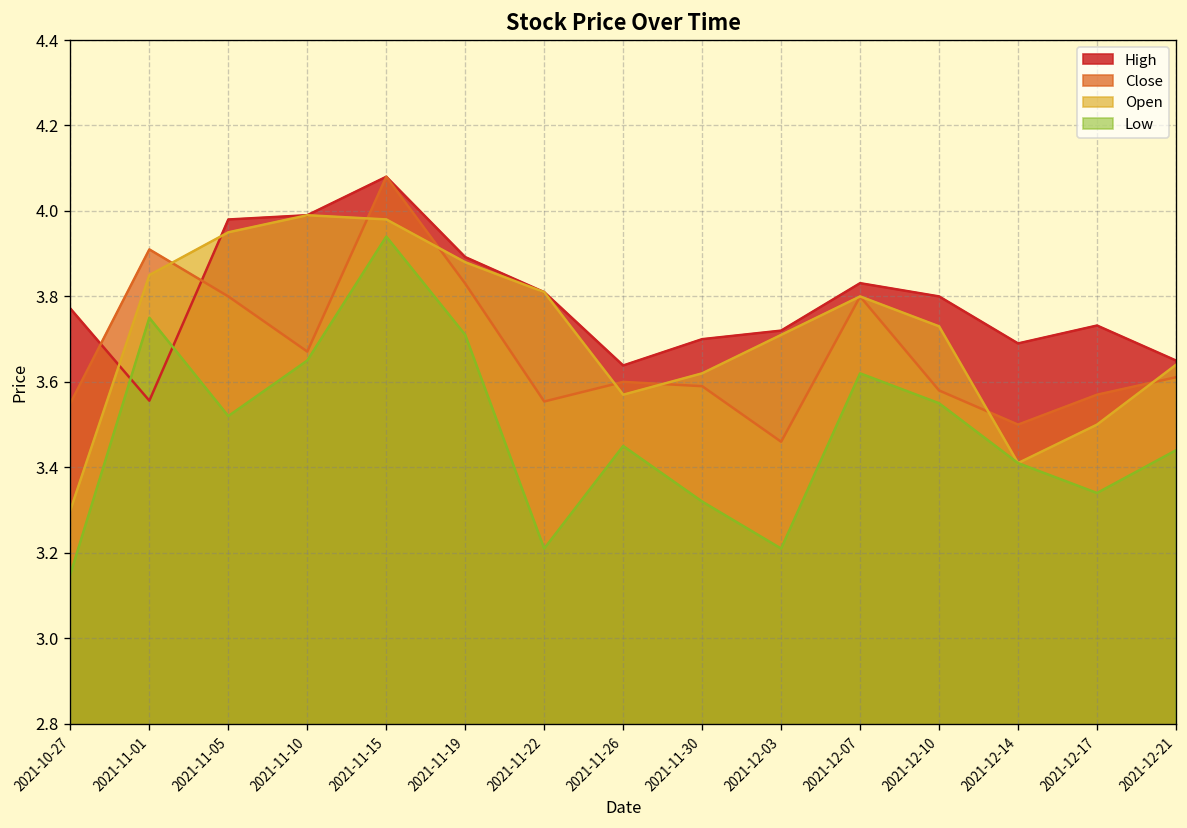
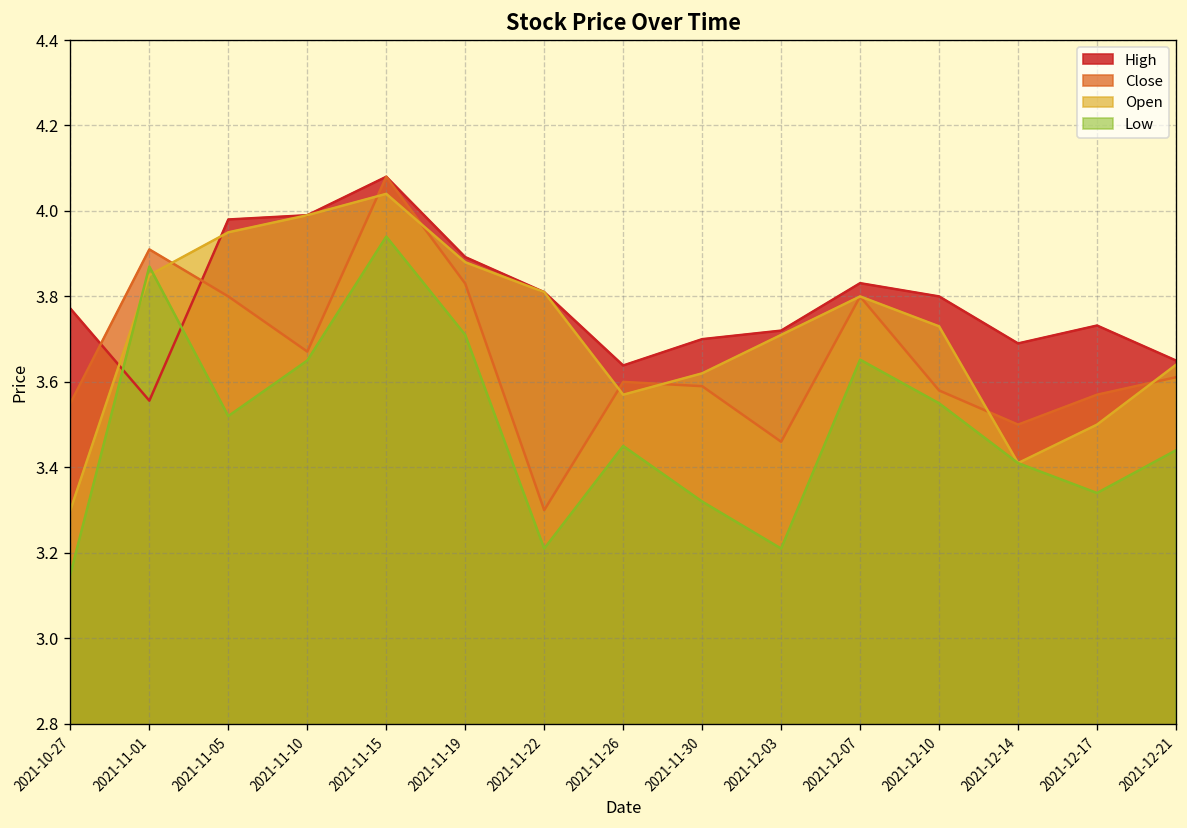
  {
    "High": {
      "2021-10-27": 3.77,
      "2021-11-01": 3.56,
      "2021-11-05": 3.98,
      "2021-11-19": 3.89,
      "2021-11-26": 3.64,
      "2021-11-30": 3.70,
      "2021-12-03": 3.72,
      "2021-12-07": 3.83,
      "2021-12-10": 3.80,
      "2021-12-14": 3.69,
      "2021-12-17": 3.73,
      "2021-12-21": 3.65
    },
    "Close": {
      "2021-10-27": 3.55,
      "2021-11-01": 3.91,
      "2021-11-05": 3.80,
      "2021-11-10": 3.67,
      "2021-11-19": 3.83,
-     "2021-11-22": 3.55,
+     "2021-11-22": 3.30,
      "2021-11-26": 3.60,
      "2021-11-30": 3.59,
      "2021-12-03": 3.46,
      "2021-12-10": 3.58,
      "2021-12-14": 3.50,
      "2021-12-17": 3.57,
      "2021-12-21": 3.61
    },
    "Open": {
      "2021-10-27": 3.30,
      "2021-11-01": 3.85,
      "2021-11-05": 3.95,
-     "2021-11-15": 3.98,
+     "2021-11-15": 4.04,
      "2021-11-19": 3.88,
      "2021-11-26": 3.57,
      "2021-11-30": 3.62,
      "2021-12-03": 3.71,
      "2021-12-10": 3.73,
      "2021-12-17": 3.50,
      "2021-12-21": 3.64
    },
    "Low": {
      "2021-10-27": 3.15,
-     "2021-11-01": 3.75,
+     "2021-11-01": 3.87,
      "2021-11-05": 3.52,
      "2021-11-10": 3.65,
      "2021-11-15": 3.94,
      "2021-11-19": 3.71,
      "2021-11-22": 3.21,
      "2021-11-26": 3.45,
      "2021-11-30": 3.32,
      "2021-12-03": 3.21,
-     "2021-12-07": 3.62,
+     "2021-12-07": 3.65,
      "2021-12-10": 3.55,
      "2021-12-17": 3.34,
      "2021-12-21": 3.44
    }
  }
